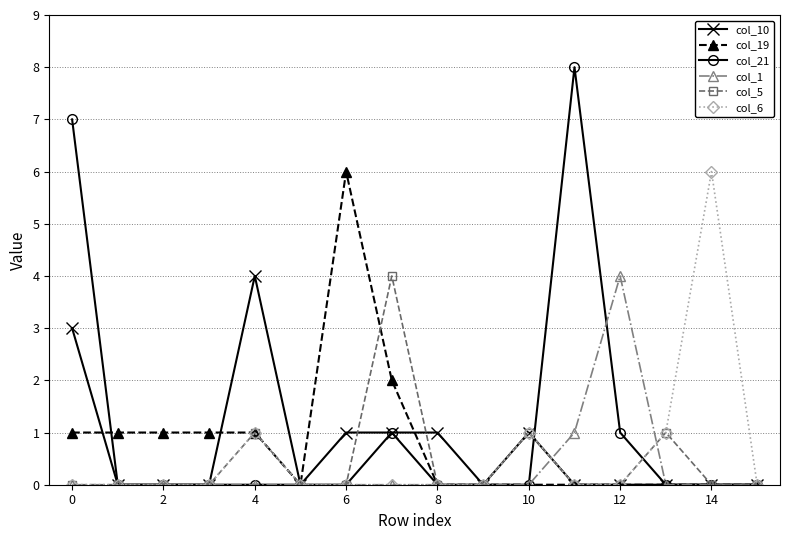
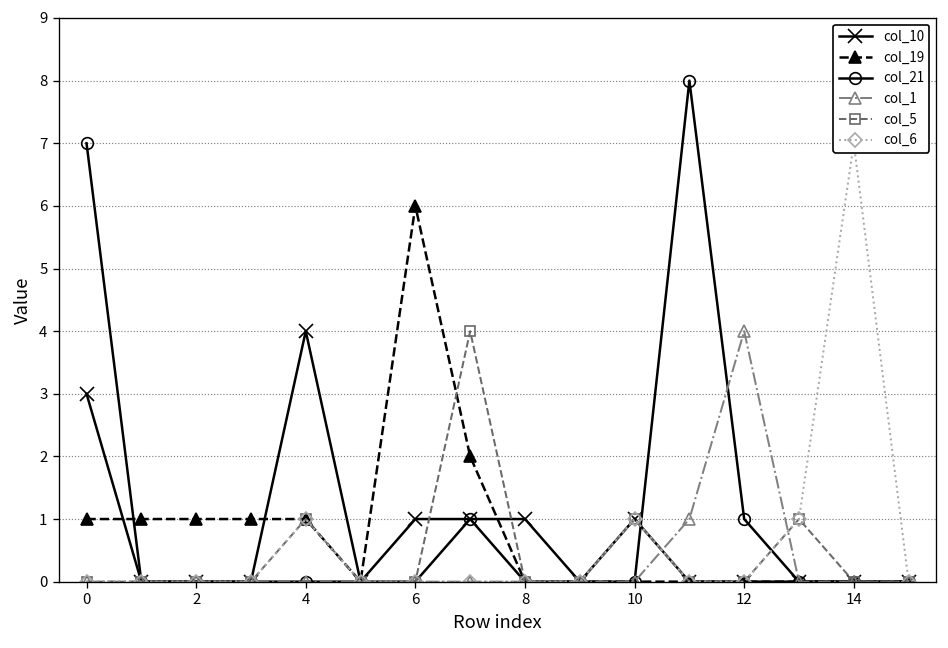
  {
    "col_6": {
-     "14": 6
+     "14": 7
    }
  }
